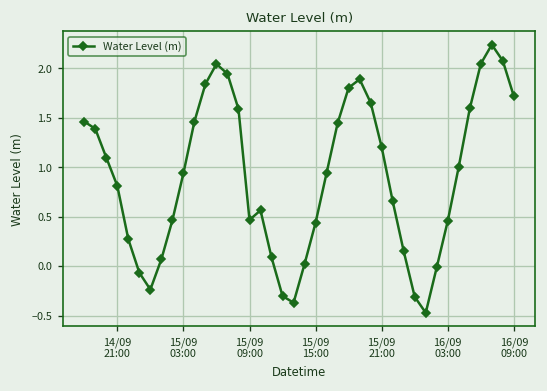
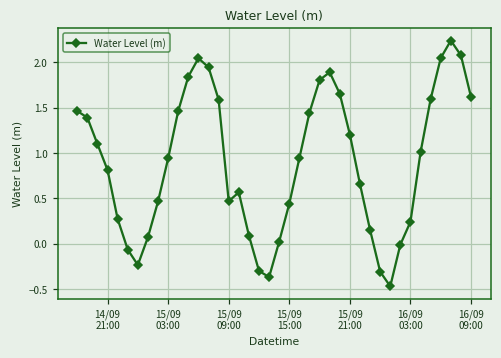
  {
    "14/09 21:00": 0.8,
    "15/09 03:00": 0.9,
    "15/09 09:00": 0.5,
    "15/09 15:00": 0.4,
    "15/09 21:00": 1.2,
-   "16/09 03:00": 0.5,
-   "16/09 09:00": 1.7
+   "16/09 03:00": 0.2,
+   "16/09 09:00": 1.6
  }
